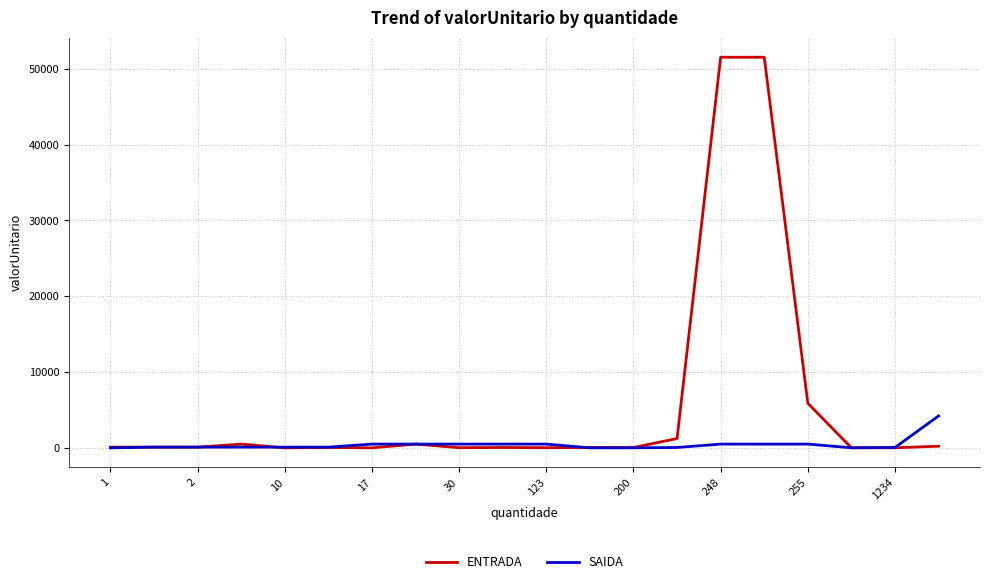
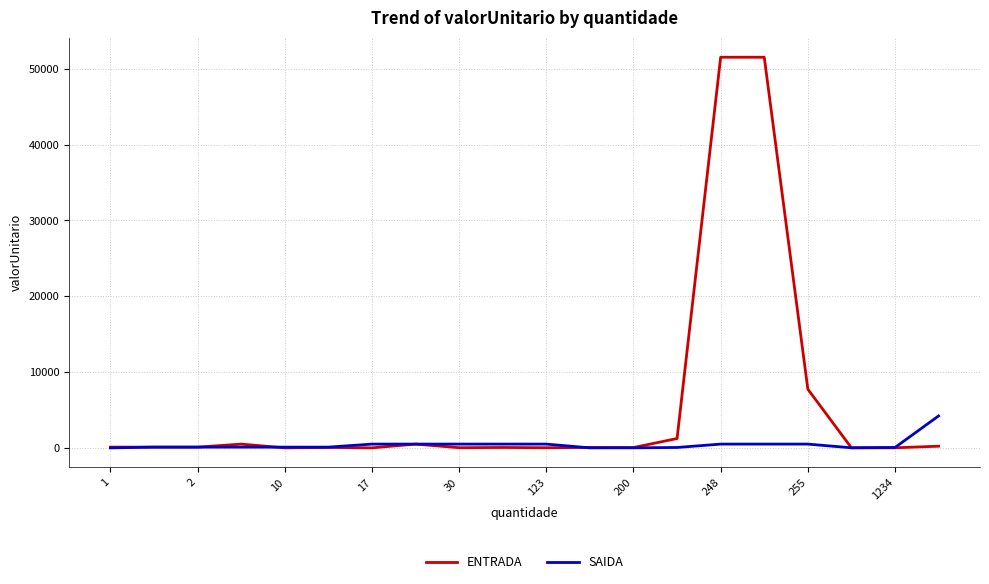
  {
    "ENTRADA": {
      "30": 0,
      "123": 0,
      "248": 52000,
-     "255": 6000
+     "255": 8000
    },
    "SAIDA": {
      "30": 1000,
      "123": 1000,
      "248": 1000,
      "255": 1000
    }
  }
